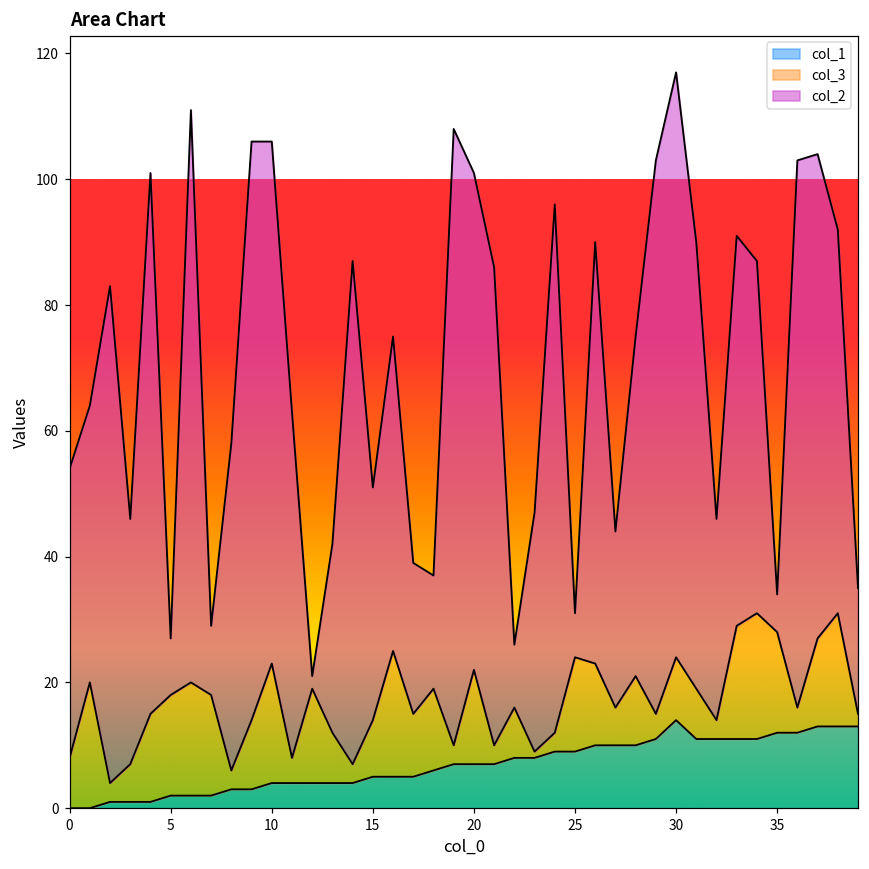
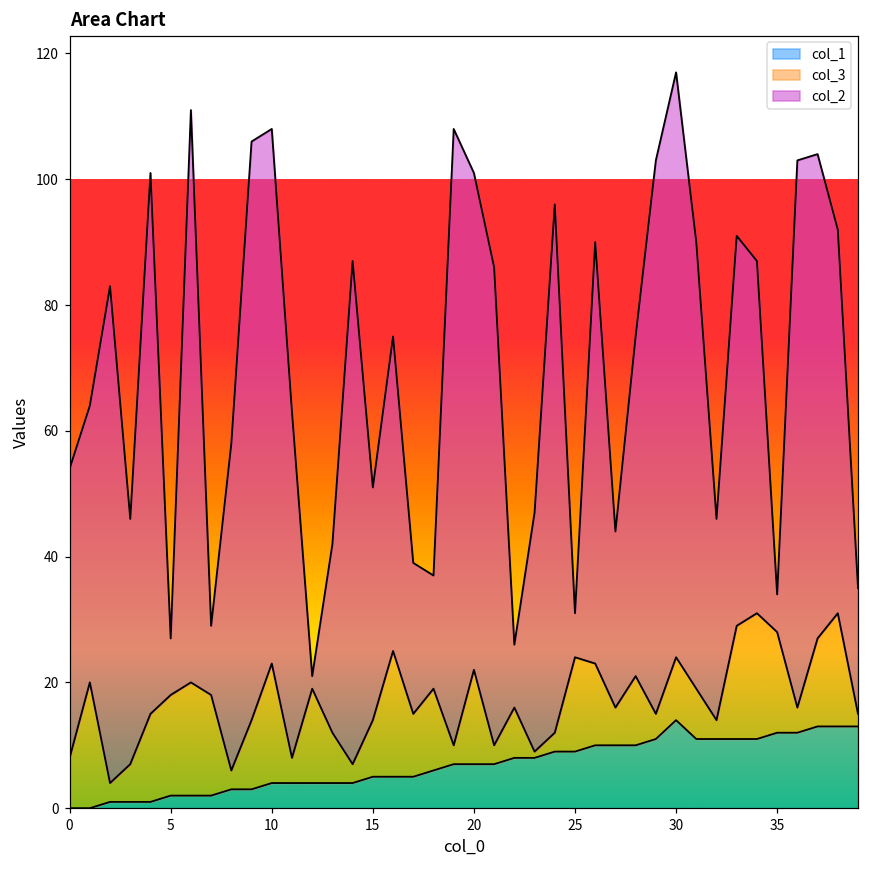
  {
    "col_1": {
      "0": 0,
      "5": 2,
      "10": 4,
      "15": 5,
      "20": 7,
      "25": 9,
      "30": 14,
      "35": 12
    },
    "col_3": {
      "0": 8,
      "5": 18,
      "10": 23,
      "15": 14,
      "20": 22,
      "25": 24,
      "30": 24,
      "35": 28
    },
    "col_2": {
      "0": 46,
      "5": 9,
-     "10": 83,
+     "10": 85,
      "15": 37,
      "20": 79,
      "25": 7,
      "30": 93,
      "35": 6
    }
  }
